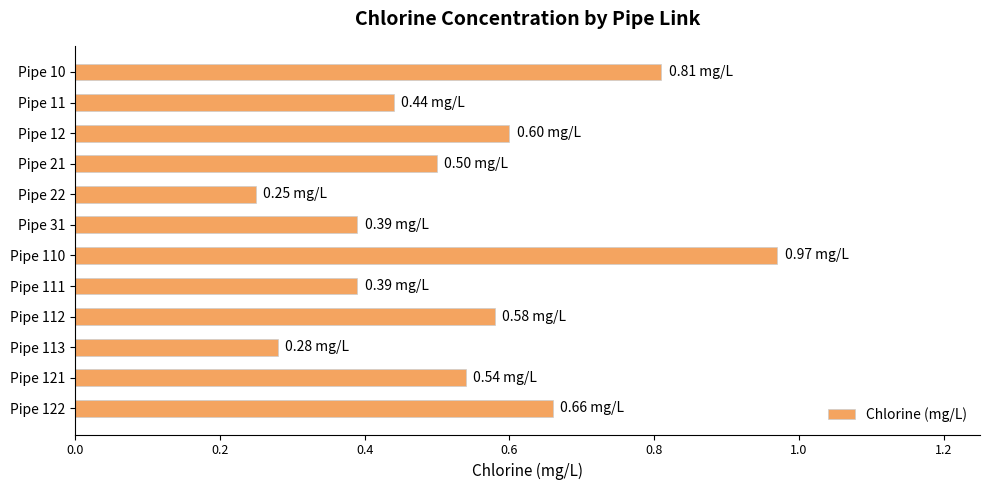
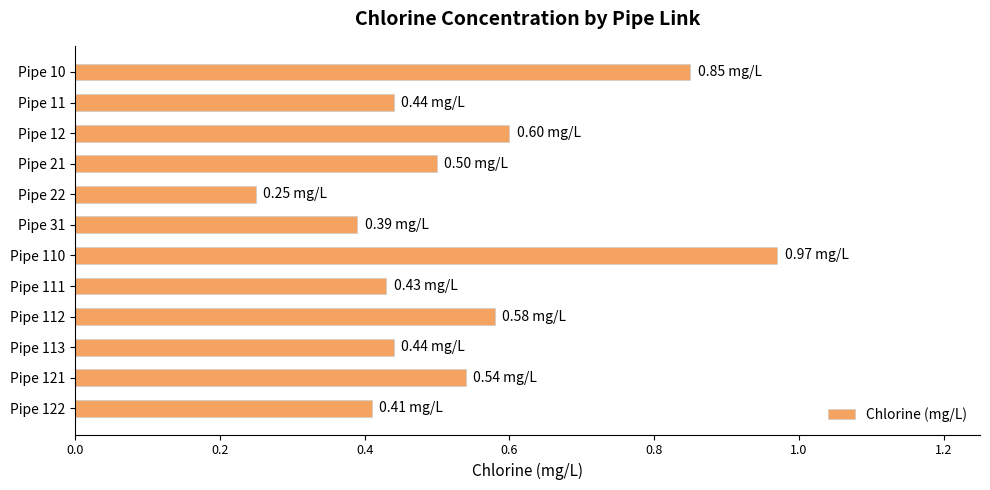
  {
-   "Pipe 10": 0.81,
+   "Pipe 10": 0.85,
    "Pipe 11": 0.44,
    "Pipe 12": 0.60,
    "Pipe 21": 0.50,
    "Pipe 22": 0.25,
    "Pipe 31": 0.39,
    "Pipe 110": 0.97,
-   "Pipe 111": 0.39,
+   "Pipe 111": 0.43,
    "Pipe 112": 0.58,
-   "Pipe 113": 0.28,
+   "Pipe 113": 0.44,
    "Pipe 121": 0.54,
-   "Pipe 122": 0.66
+   "Pipe 122": 0.41
  }
